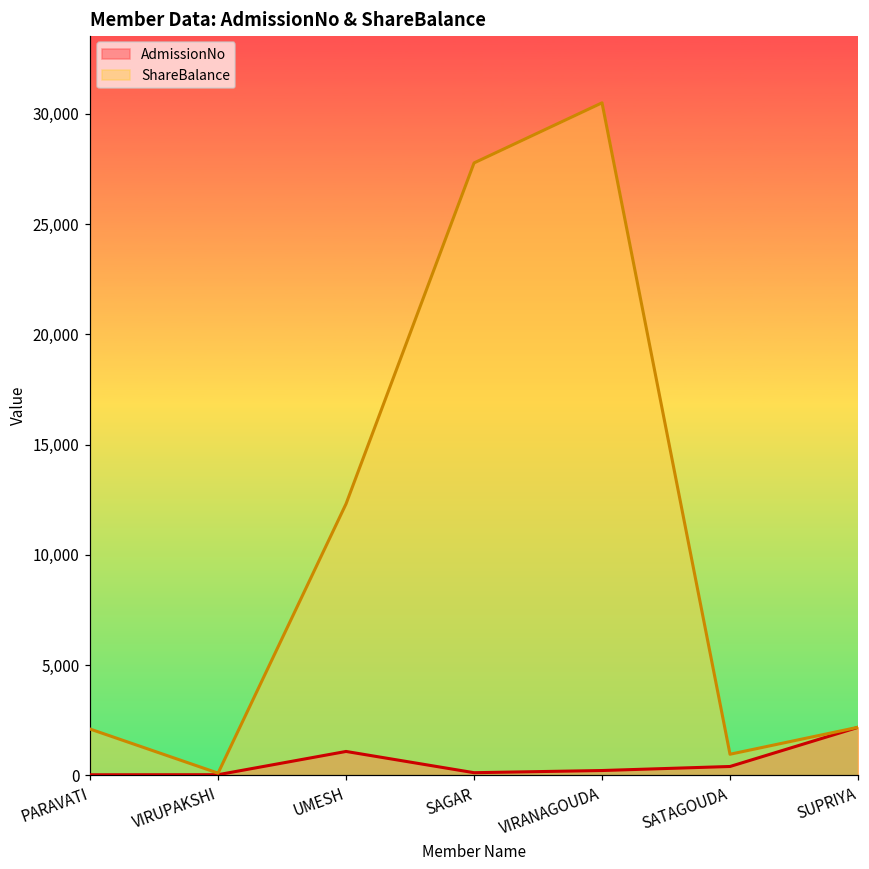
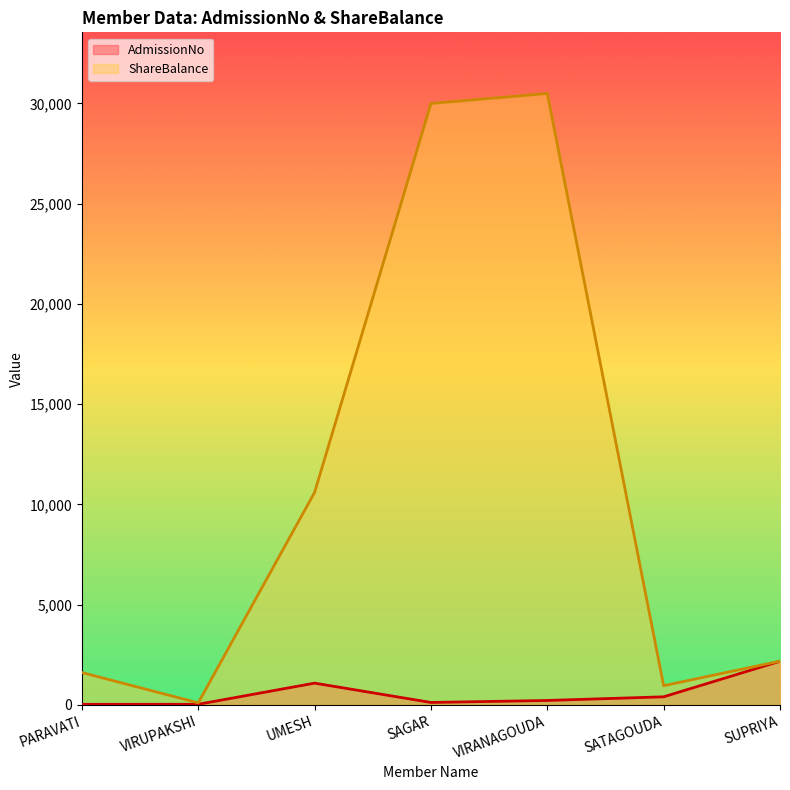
  {
    "AdmissionNo": {
      "PARAVATI": "0",
      "UMESH": "1,100",
      "SAGAR": "100",
      "VIRANAGOUDA": "200",
      "SATAGOUDA": "400"
    },
    "ShareBalance": {
-     "PARAVATI": "2,100",
-     "UMESH": "12,300",
-     "SAGAR": "27,800",
+     "PARAVATI": "1,600",
+     "UMESH": "10,600",
+     "SAGAR": "30,000",
      "VIRANAGOUDA": "30,500",
      "SATAGOUDA": "1,000"
    }
  }
